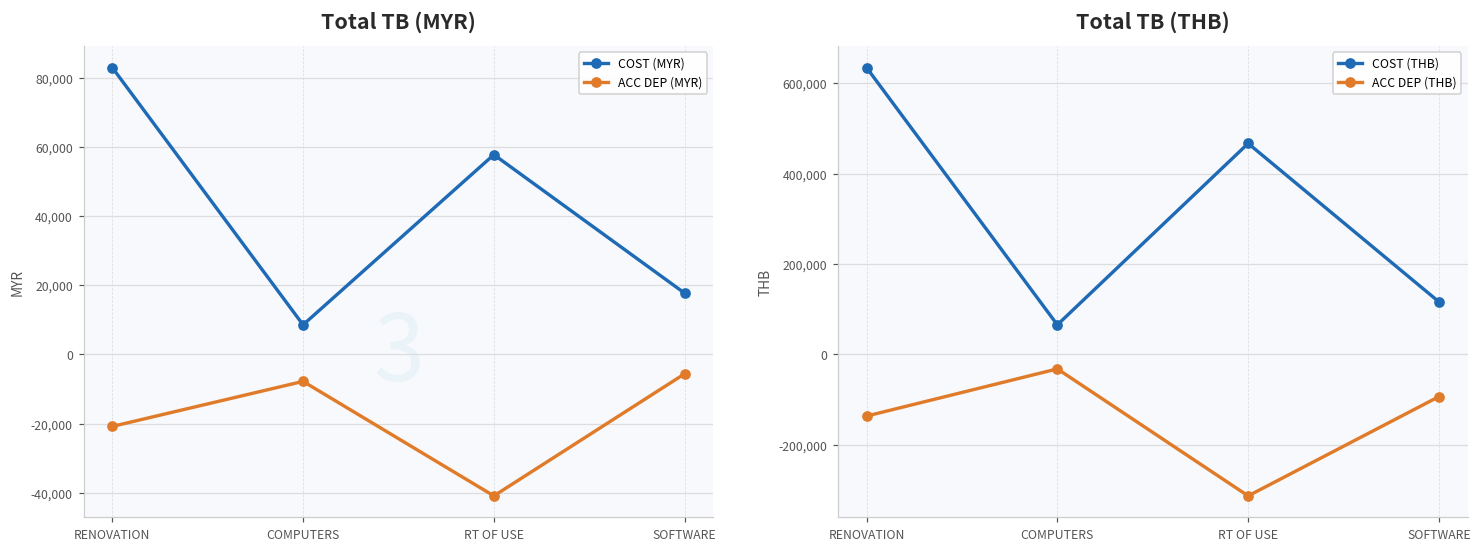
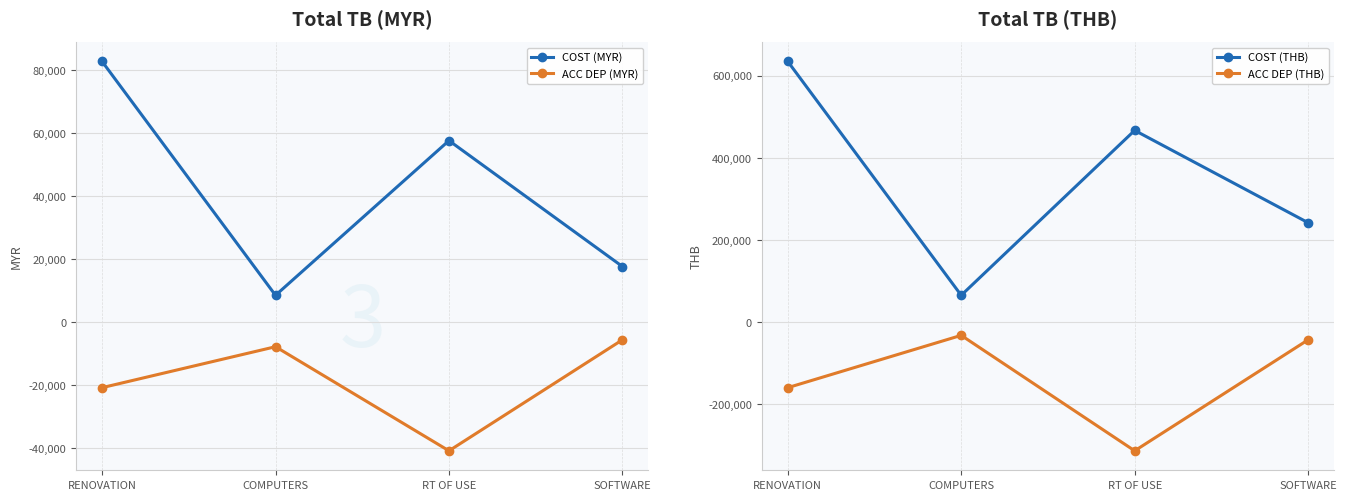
  {
    "Total TB (MYR)": {
      "COST (MYR)": {
        "RENOVATION": "83,000",
        "COMPUTERS": "9,000",
        "RT OF USE": "58,000",
        "SOFTWARE": "18,000"
      },
      "ACC DEP (MYR)": {
        "RENOVATION": "-21,000",
        "COMPUTERS": "-8,000",
        "RT OF USE": "-41,000",
        "SOFTWARE": "-6,000"
      }
    },
    "Total TB (THB)": {
      "COST (THB)": {
        "RENOVATION": "640,000",
        "COMPUTERS": "70,000",
        "RT OF USE": "470,000",
-       "SOFTWARE": "120,000"
+       "SOFTWARE": "240,000"
      },
      "ACC DEP (THB)": {
-       "RENOVATION": "-140,000",
+       "RENOVATION": "-160,000",
        "COMPUTERS": "-30,000",
        "RT OF USE": "-310,000",
-       "SOFTWARE": "-90,000"
+       "SOFTWARE": "-40,000"
      }
    }
  }
